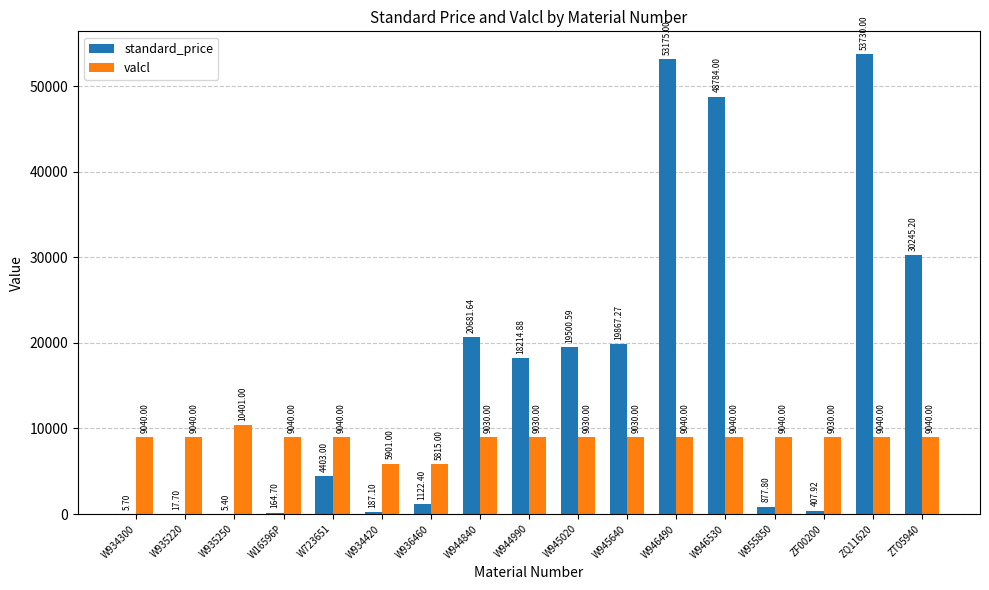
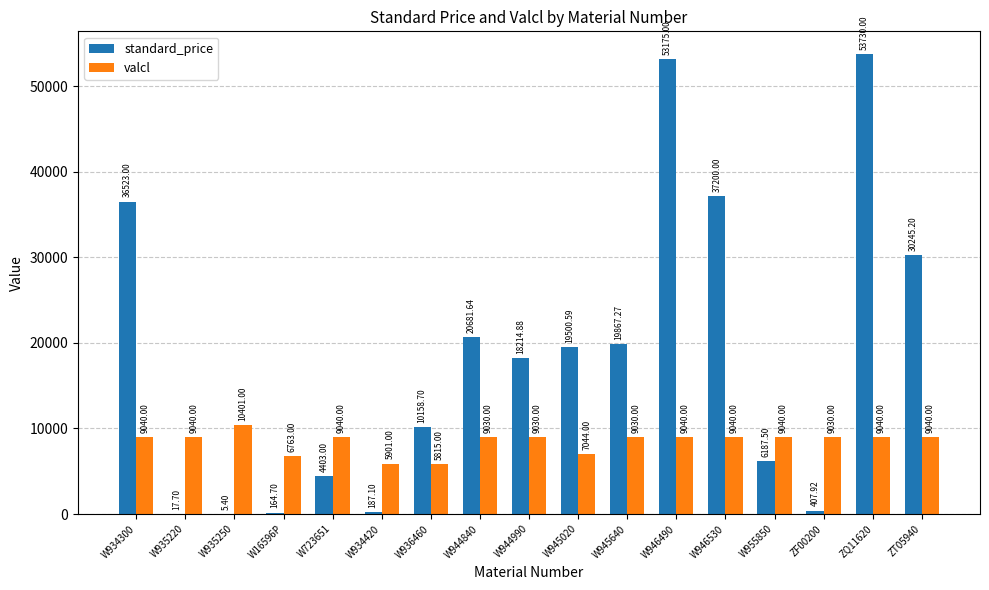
  {
    "standard_price": {
-     "W934300": 5.70,
+     "W934300": 36523.00,
      "W935220": 17.70,
      "W935250": 5.40,
      "W16596P": 164.70,
      "W723651": 4403.00,
      "W934420": 187.10,
-     "W936460": 1122.40,
+     "W936460": 10158.70,
      "W944840": 20681.64,
      "W944990": 18214.88,
      "W945020": 19500.59,
      "W945640": 19867.27,
      "W946490": 53175.00,
-     "W946530": 48784.00,
-     "W955850": 877.80,
+     "W946530": 37200.00,
+     "W955850": 6187.50,
      "ZF00200": 407.92,
      "ZQ11620": 53730.00,
      "ZT05940": 30245.20
    },
    "valcl": {
      "W934300": 9040.00,
      "W935220": 9040.00,
      "W935250": 10401.00,
-     "W16596P": 9040.00,
+     "W16596P": 6763.00,
      "W723651": 9040.00,
      "W934420": 5901.00,
      "W936460": 5815.00,
      "W944840": 9030.00,
      "W944990": 9030.00,
-     "W945020": 9030.00,
+     "W945020": 7044.00,
      "W945640": 9030.00,
      "W946490": 9040.00,
      "W946530": 9040.00,
      "W955850": 9040.00,
      "ZF00200": 9030.00,
      "ZQ11620": 9040.00,
      "ZT05940": 9040.00
    }
  }
